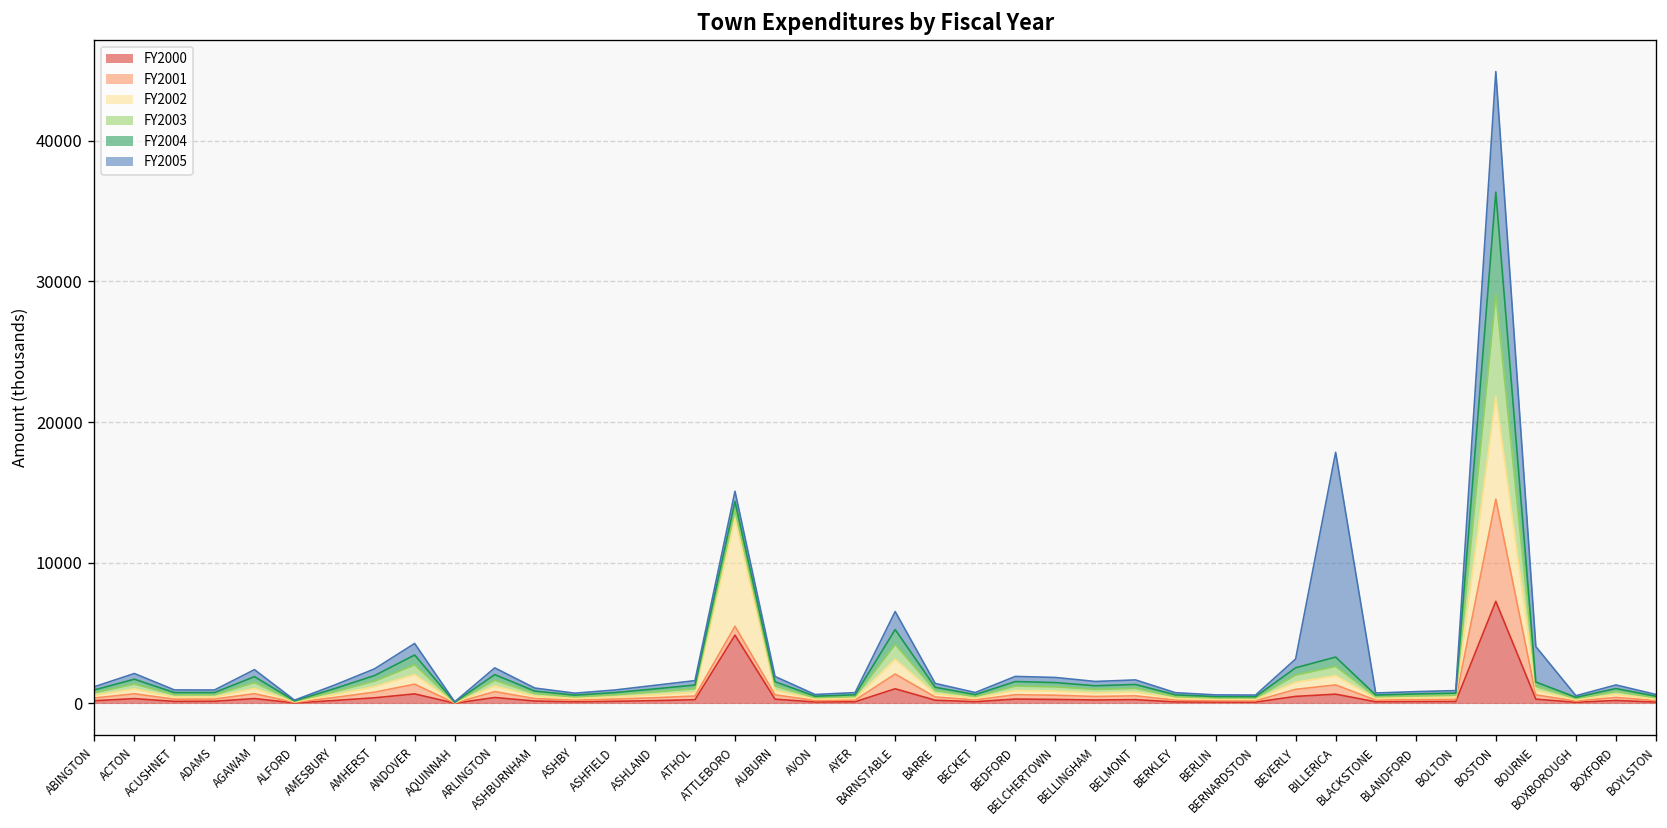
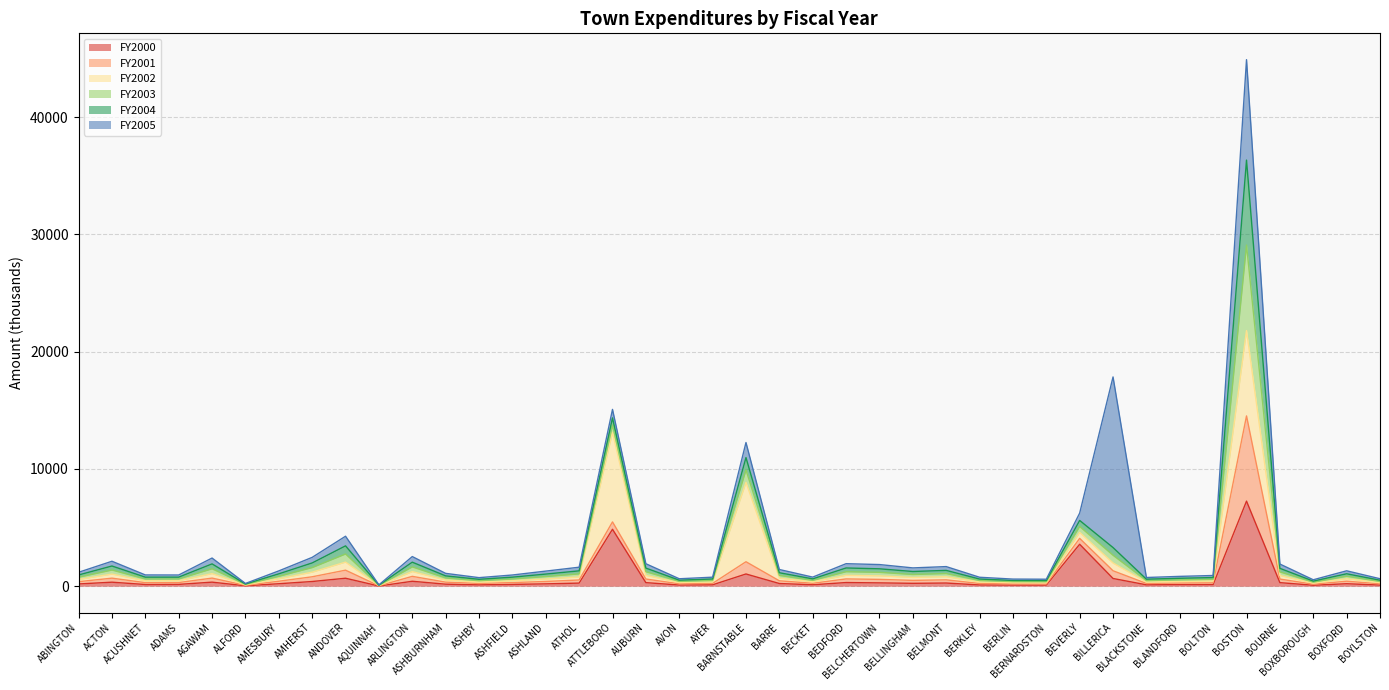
  {
    "FY2000": {
      "ACTON": 300,
      "AGAWAM": 300,
      "AMHERST": 400,
      "ANDOVER": 700,
      "ARLINGTON": 400,
      "ATHOL": 300,
      "ATTLEBORO": 4900,
      "AUBURN": 300,
      "BARNSTABLE": 1000,
      "BARRE": 200,
      "BEDFORD": 300,
      "BELCHERTOWN": 300,
      "BELLINGHAM": 200,
      "BELMONT": 300,
-     "BEVERLY": 500,
+     "BEVERLY": 3600,
      "BILLERICA": 700,
      "BOSTON": 7300,
      "BOURNE": 300
    },
    "FY2001": {
      "ACTON": 300,
      "AGAWAM": 300,
      "AMHERST": 400,
      "ANDOVER": 700,
      "ARLINGTON": 400,
      "ATHOL": 300,
      "ATTLEBORO": 600,
      "AUBURN": 300,
      "BARNSTABLE": 1000,
      "BARRE": 200,
      "BEDFORD": 300,
      "BELCHERTOWN": 300,
      "BELLINGHAM": 300,
      "BELMONT": 300,
      "BEVERLY": 500,
      "BILLERICA": 700,
      "BOSTON": 7300,
      "BOURNE": 300
    },
    "FY2002": {
      "ACTON": 300,
      "AGAWAM": 400,
      "AMHERST": 400,
      "ANDOVER": 700,
      "ARLINGTON": 400,
      "ATHOL": 300,
      "ATTLEBORO": 7600,
      "AUBURN": 300,
-     "BARNSTABLE": 1100,
+     "BARNSTABLE": 6800,
      "BARRE": 200,
      "BEDFORD": 300,
      "BELCHERTOWN": 300,
      "BELLINGHAM": 300,
      "BELMONT": 300,
      "BEVERLY": 500,
      "BILLERICA": 700,
      "BOSTON": 7300,
      "BOURNE": 300
    },
    "FY2003": {
      "ACTON": 300,
      "AGAWAM": 400,
      "AMHERST": 400,
      "ANDOVER": 700,
      "ARLINGTON": 400,
      "ATHOL": 300,
      "ATTLEBORO": 600,
      "AUBURN": 300,
      "BARNSTABLE": 1100,
      "BARRE": 200,
      "BEDFORD": 300,
      "BELCHERTOWN": 300,
      "BELLINGHAM": 300,
      "BELMONT": 300,
      "BEVERLY": 500,
      "BILLERICA": 700,
      "BOSTON": 7300,
      "BOURNE": 300
    },
    "FY2004": {
      "ACTON": 300,
      "AGAWAM": 400,
      "AMHERST": 400,
      "ANDOVER": 700,
      "ARLINGTON": 400,
      "ATHOL": 300,
      "ATTLEBORO": 600,
      "AUBURN": 300,
      "BARNSTABLE": 1100,
      "BARRE": 200,
      "BEDFORD": 300,
      "BELCHERTOWN": 300,
      "BELLINGHAM": 300,
      "BELMONT": 300,
      "BEVERLY": 500,
      "BILLERICA": 700,
      "BOSTON": 7200,
      "BOURNE": 300
    },
    "FY2005": {
      "ABINGTON": 200,
      "ACTON": 400,
      "AGAWAM": 500,
      "AMESBURY": 300,
      "AMHERST": 500,
      "ANDOVER": 800,
      "ARLINGTON": 500,
      "ASHLAND": 300,
      "ATHOL": 300,
      "ATTLEBORO": 700,
      "AUBURN": 400,
      "BARNSTABLE": 1300,
      "BARRE": 300,
      "BEDFORD": 400,
      "BELCHERTOWN": 400,
      "BELLINGHAM": 300,
      "BELMONT": 300,
      "BEVERLY": 600,
      "BILLERICA": 14600,
      "BOSTON": 8600,
-     "BOURNE": 2500,
+     "BOURNE": 400,
      "BOXFORD": 300
    }
  }
